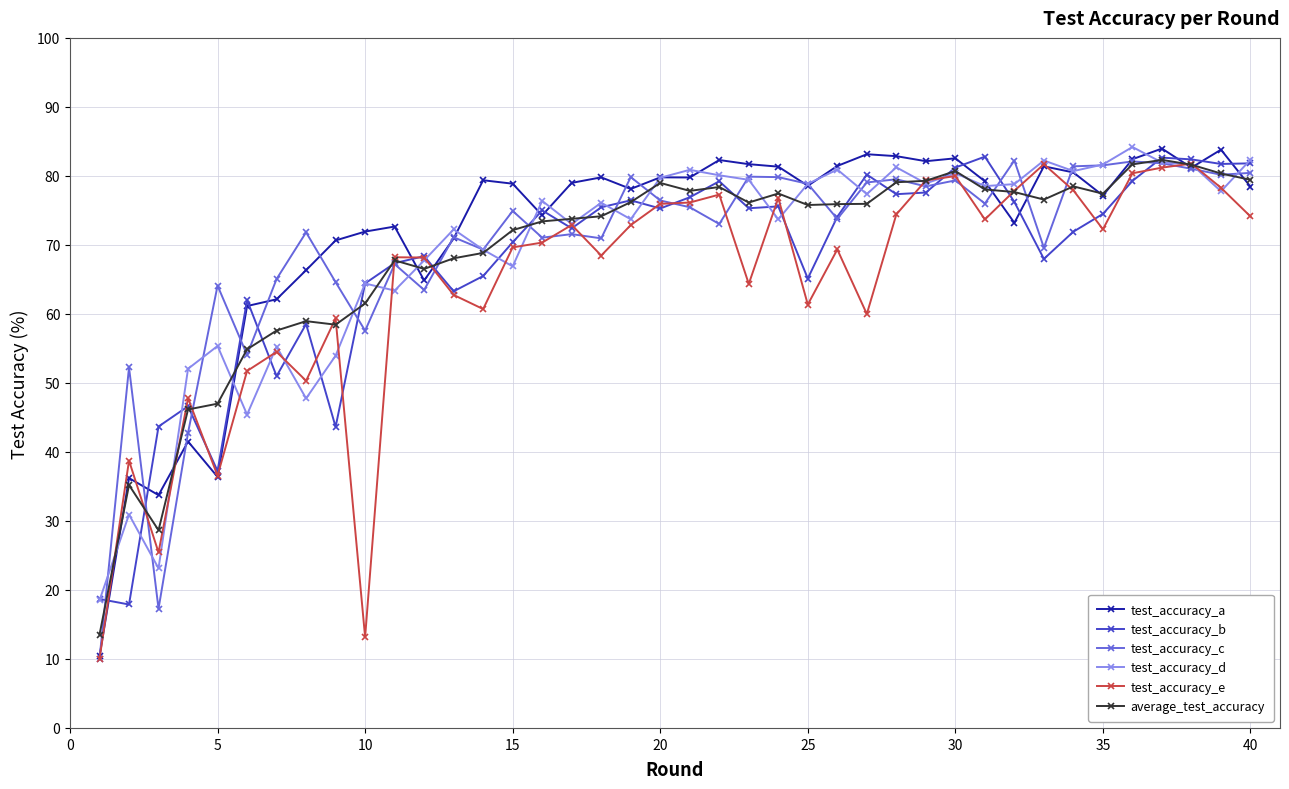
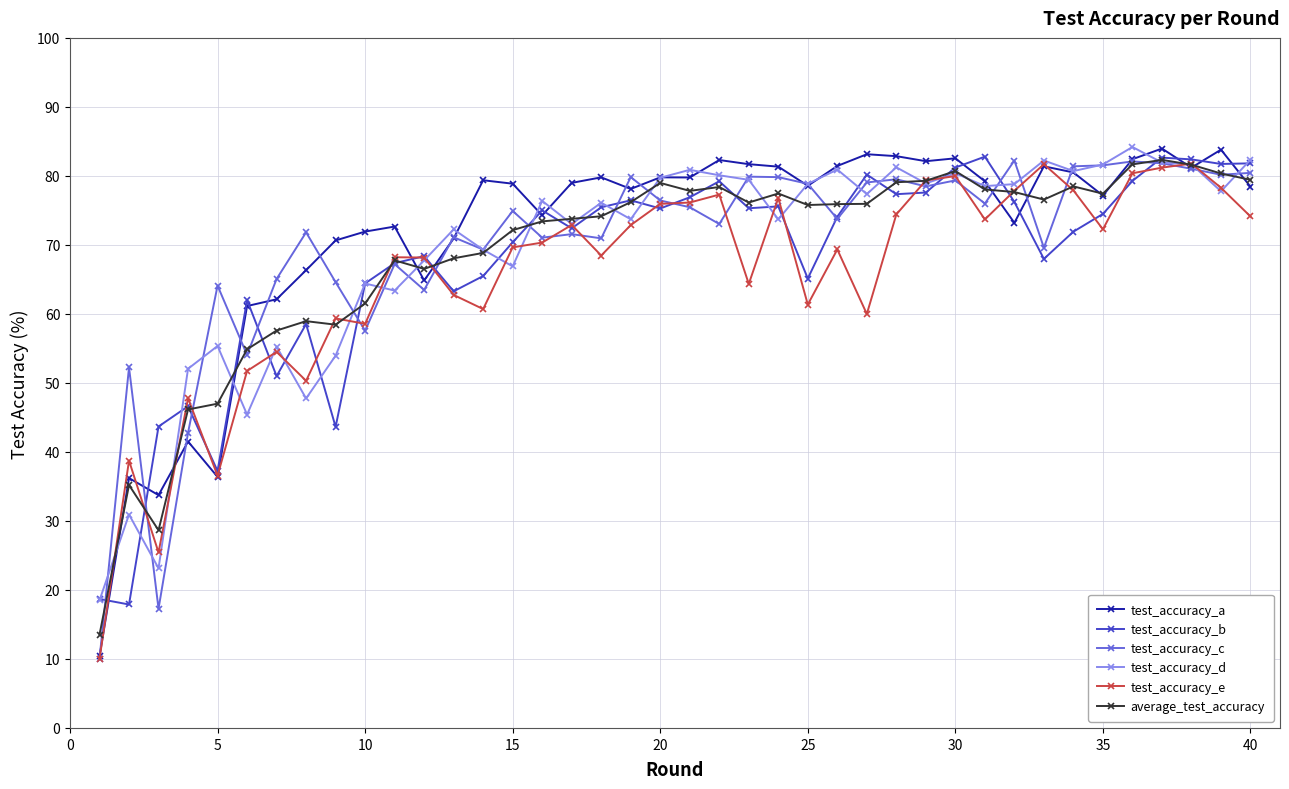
  {
    "test_accuracy_a": {
      "10": 72,
      "15": 79,
      "30": 83,
      "40": 78
    },
    "test_accuracy_e": {
-     "10": 13,
+     "10": 59,
      "15": 70,
      "20": 76,
      "25": 61,
      "30": 80,
      "35": 72,
      "40": 74
    },
    "average_test_accuracy": {
      "5": 47,
      "10": 62,
      "15": 72,
      "20": 79,
      "25": 76,
      "40": 79
    }
  }
